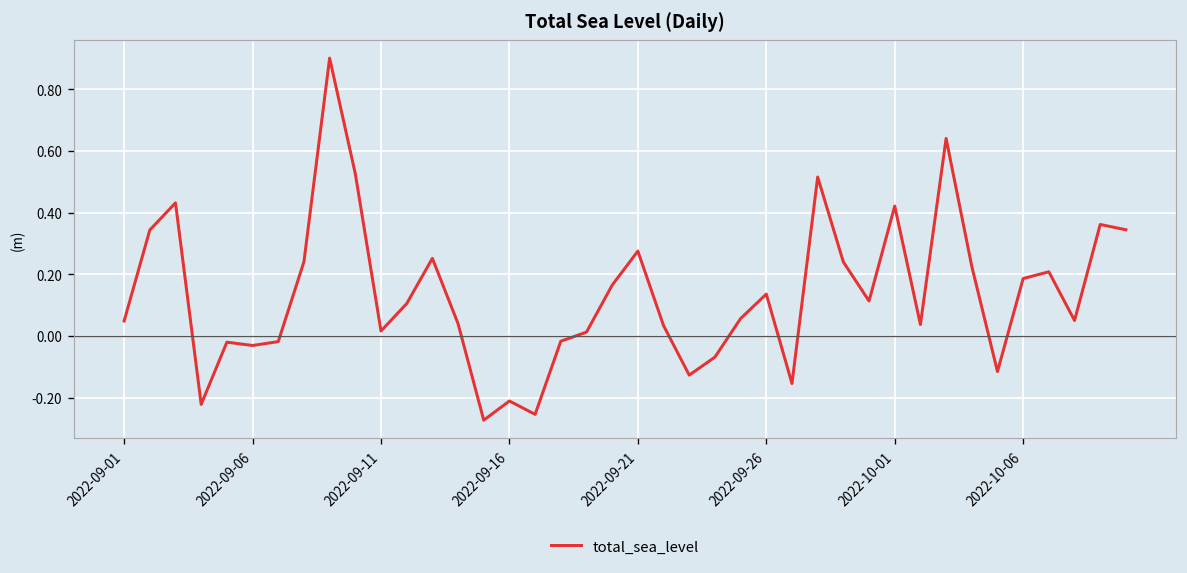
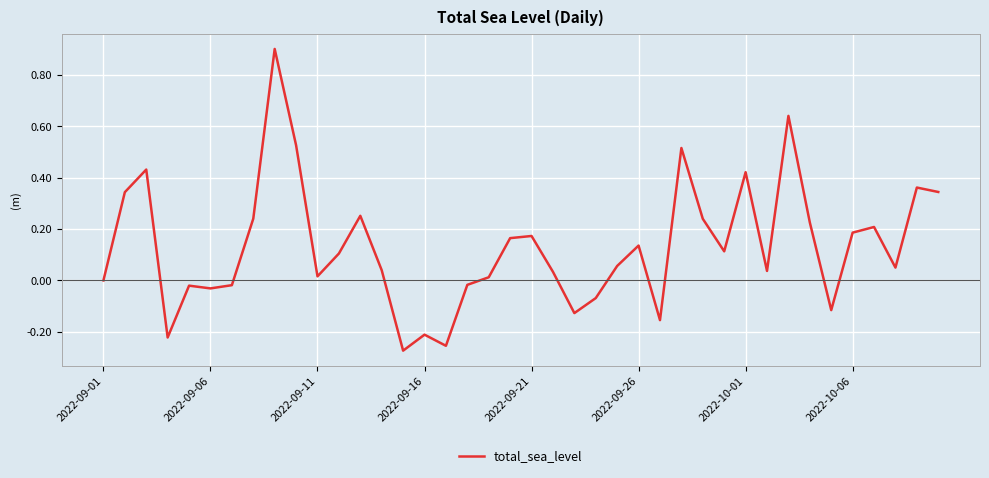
  {
-   "2022-09-01": 0.05,
+   "2022-09-01": 0.00,
    "2022-09-06": -0.03,
    "2022-09-11": 0.02,
    "2022-09-16": -0.21,
-   "2022-09-21": 0.28,
+   "2022-09-21": 0.17,
    "2022-09-26": 0.14,
    "2022-10-01": 0.42,
    "2022-10-06": 0.19
  }
